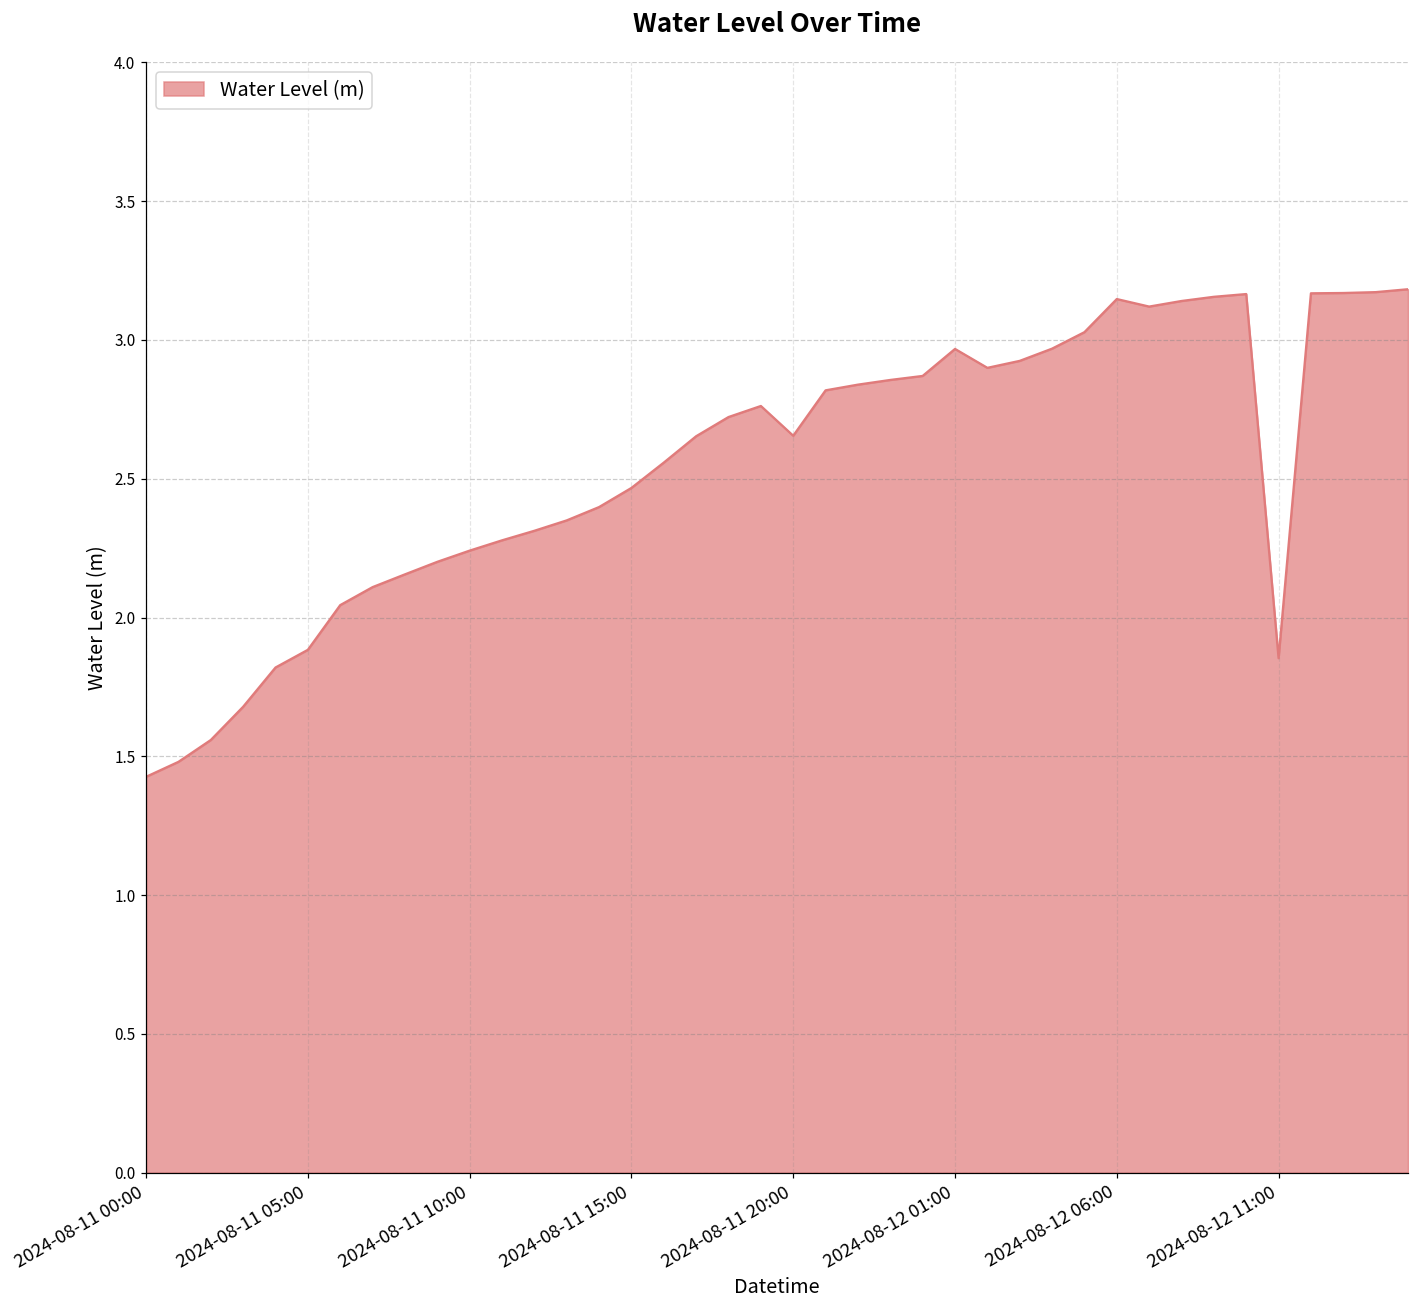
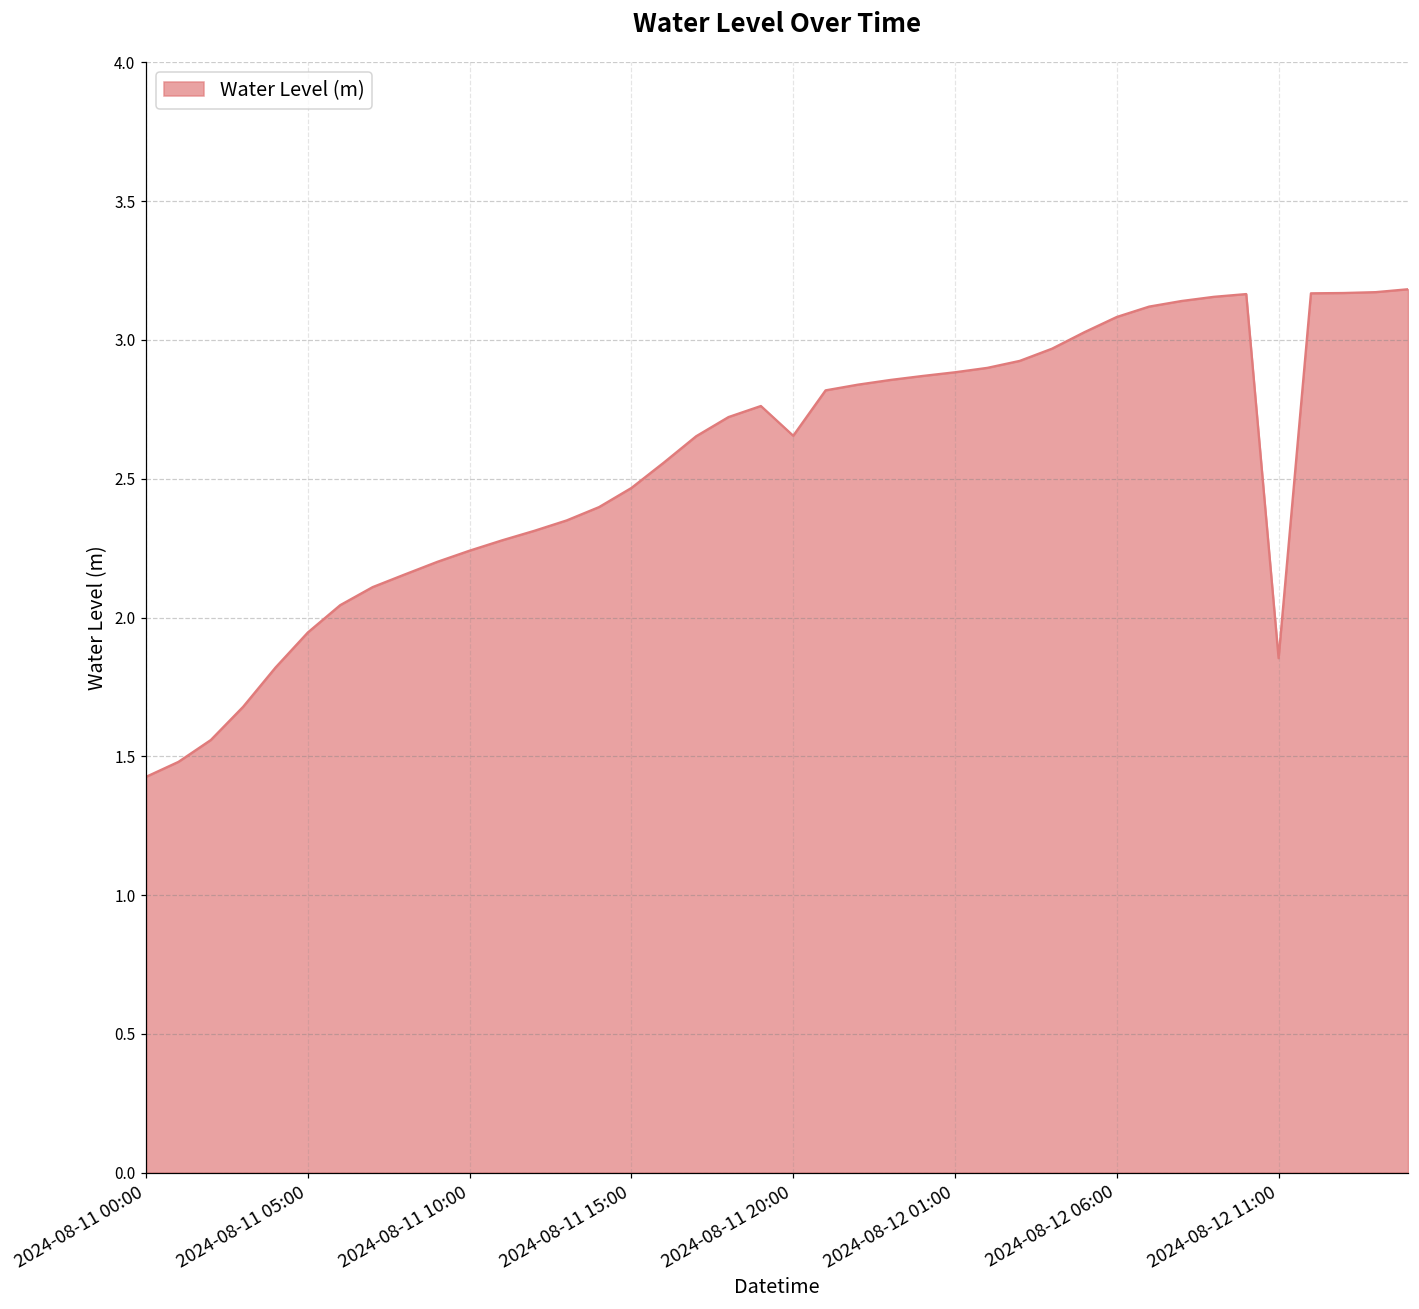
  {
    "2024-08-11 00:00": 1.43,
-   "2024-08-11 05:00": 1.88,
+   "2024-08-11 05:00": 1.95,
    "2024-08-11 10:00": 2.24,
    "2024-08-11 15:00": 2.47,
    "2024-08-11 20:00": 2.65,
-   "2024-08-12 01:00": 2.97,
-   "2024-08-12 06:00": 3.15,
+   "2024-08-12 01:00": 2.88,
+   "2024-08-12 06:00": 3.08,
    "2024-08-12 11:00": 1.85
  }
